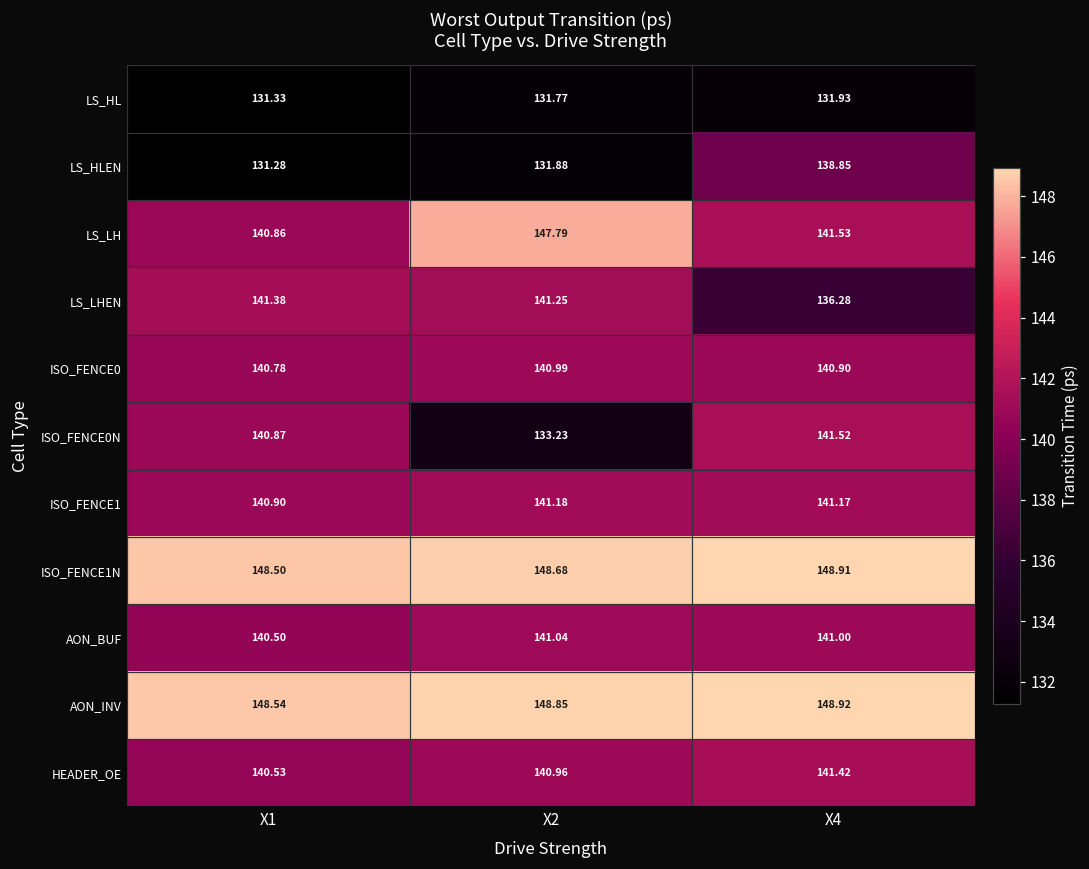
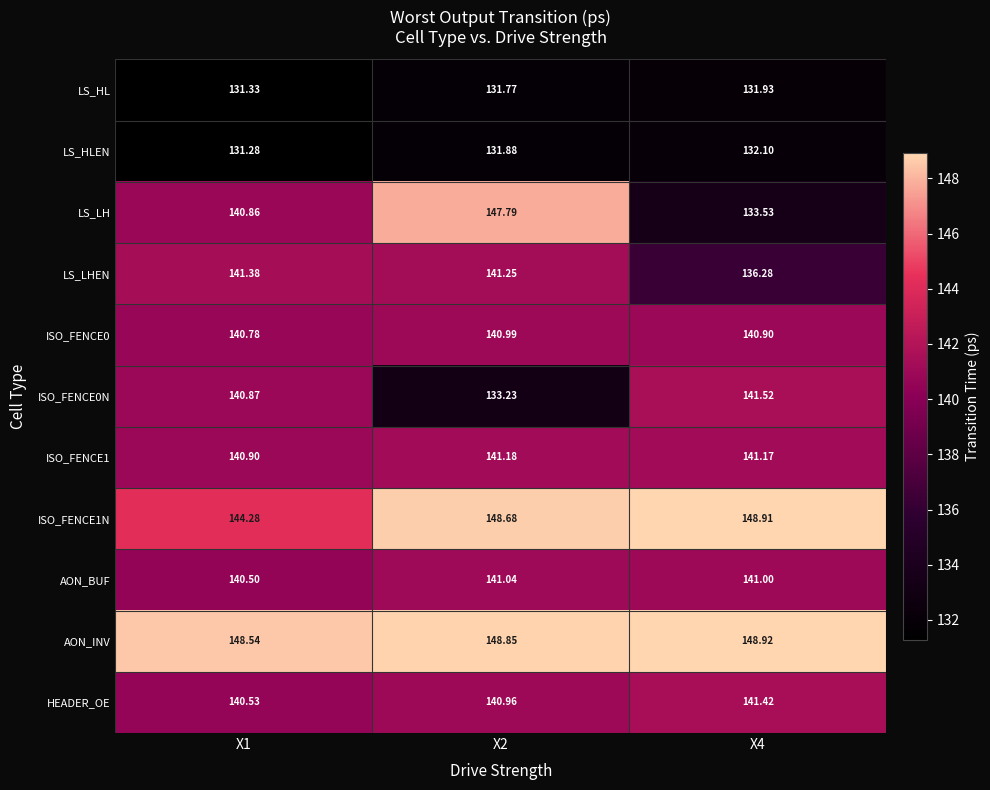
  {
    "LS_HL": {
      "X1": 131.33,
      "X2": 131.77,
      "X4": 131.93
    },
    "LS_HLEN": {
      "X1": 131.28,
      "X2": 131.88,
-     "X4": 138.85
+     "X4": 132.10
    },
    "LS_LH": {
      "X1": 140.86,
      "X2": 147.79,
-     "X4": 141.53
+     "X4": 133.53
    },
    "LS_LHEN": {
      "X1": 141.38,
      "X2": 141.25,
      "X4": 136.28
    },
    "ISO_FENCE0": {
      "X1": 140.78,
      "X2": 140.99,
      "X4": 140.90
    },
    "ISO_FENCE0N": {
      "X1": 140.87,
      "X2": 133.23,
      "X4": 141.52
    },
    "ISO_FENCE1": {
      "X1": 140.90,
      "X2": 141.18,
      "X4": 141.17
    },
    "ISO_FENCE1N": {
-     "X1": 148.50,
+     "X1": 144.28,
      "X2": 148.68,
      "X4": 148.91
    },
    "AON_BUF": {
      "X1": 140.50,
      "X2": 141.04,
      "X4": 141.00
    },
    "AON_INV": {
      "X1": 148.54,
      "X2": 148.85,
      "X4": 148.92
    },
    "HEADER_OE": {
      "X1": 140.53,
      "X2": 140.96,
      "X4": 141.42
    }
  }
